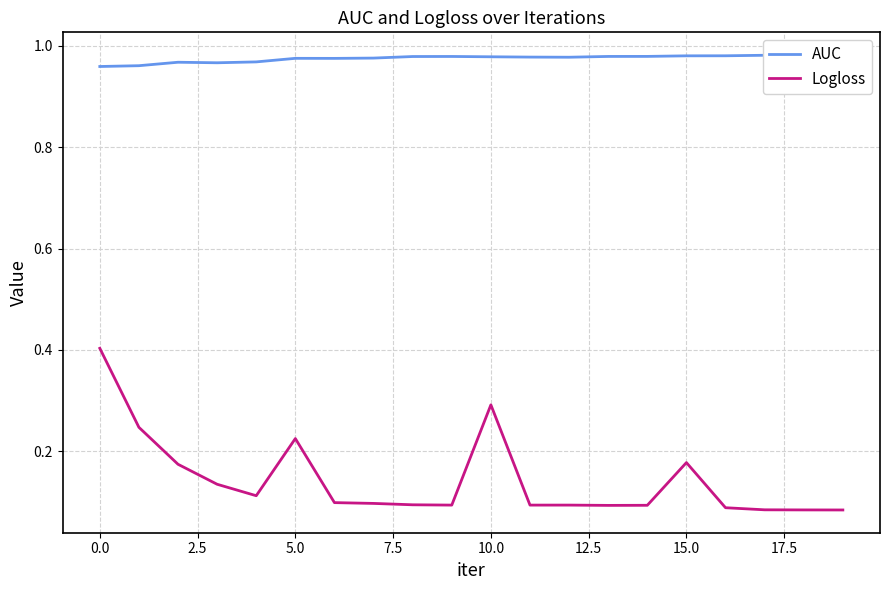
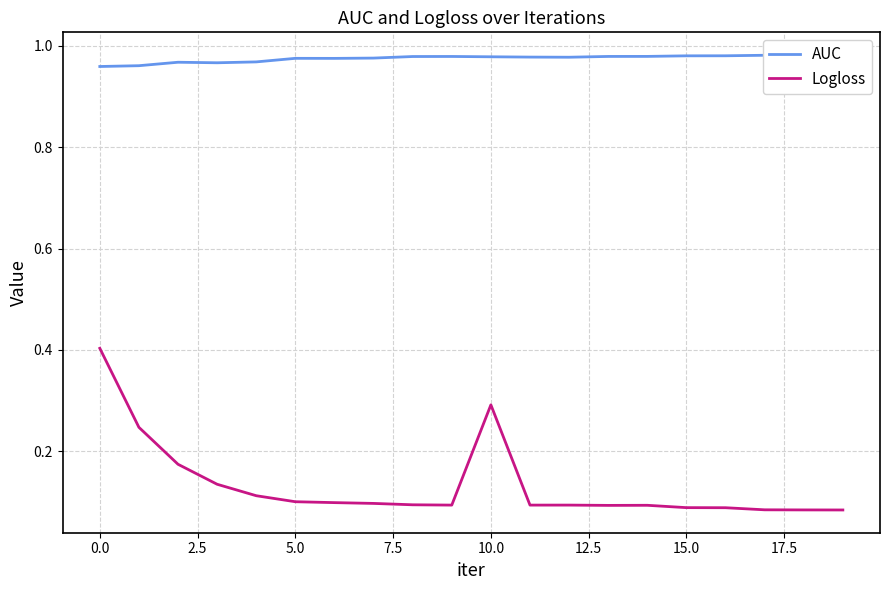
  {
    "AUC": {
      "0.0": 0.96,
      "5.0": 0.98,
      "10.0": 0.98,
      "15.0": 0.98
    },
    "Logloss": {
      "0.0": 0.40,
-     "5.0": 0.22,
+     "5.0": 0.10,
      "10.0": 0.29,
-     "15.0": 0.18
+     "15.0": 0.09
    }
  }
